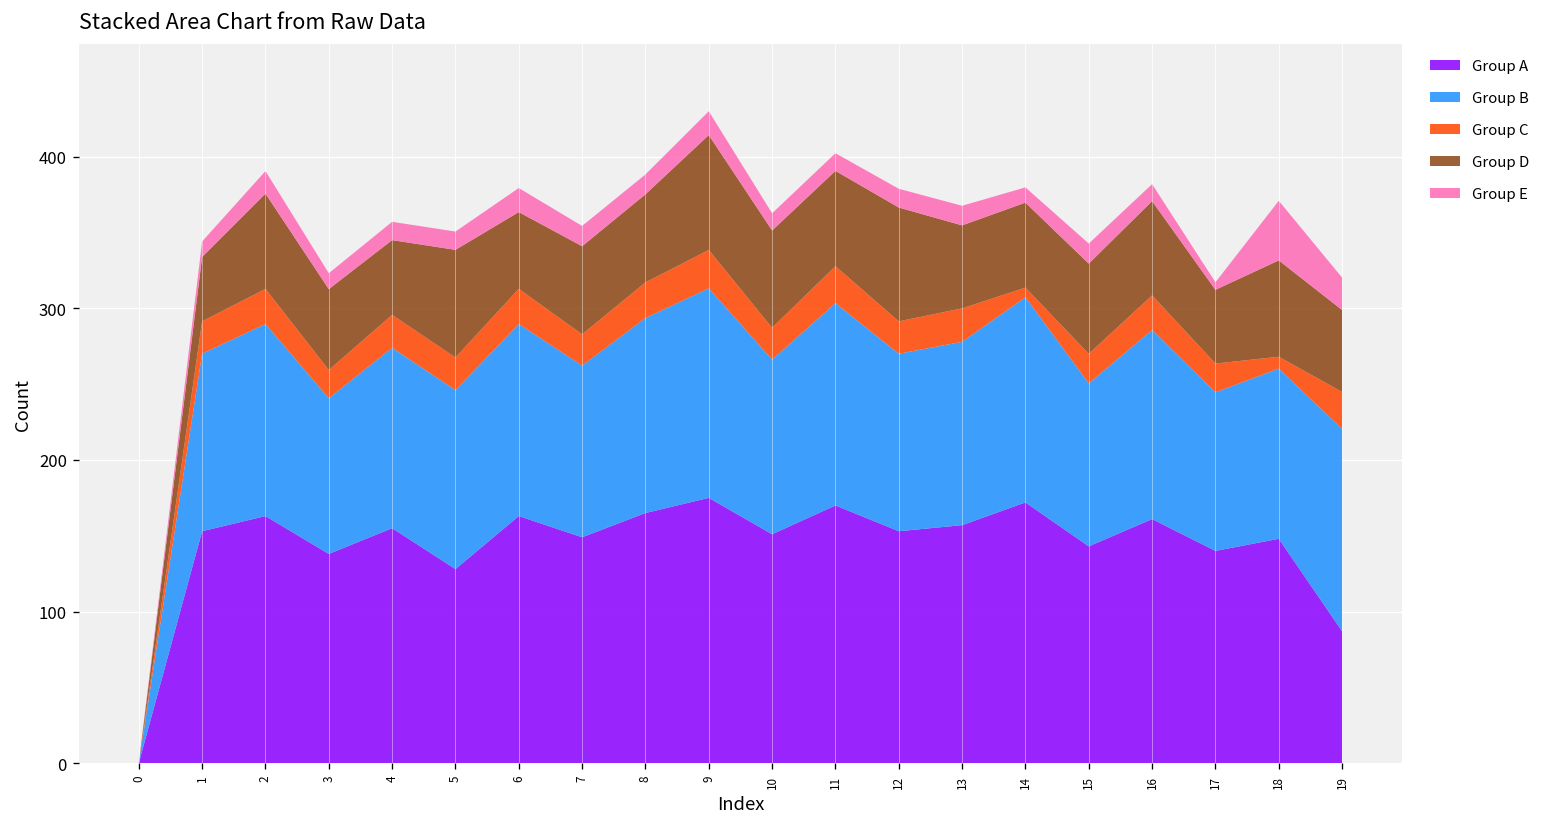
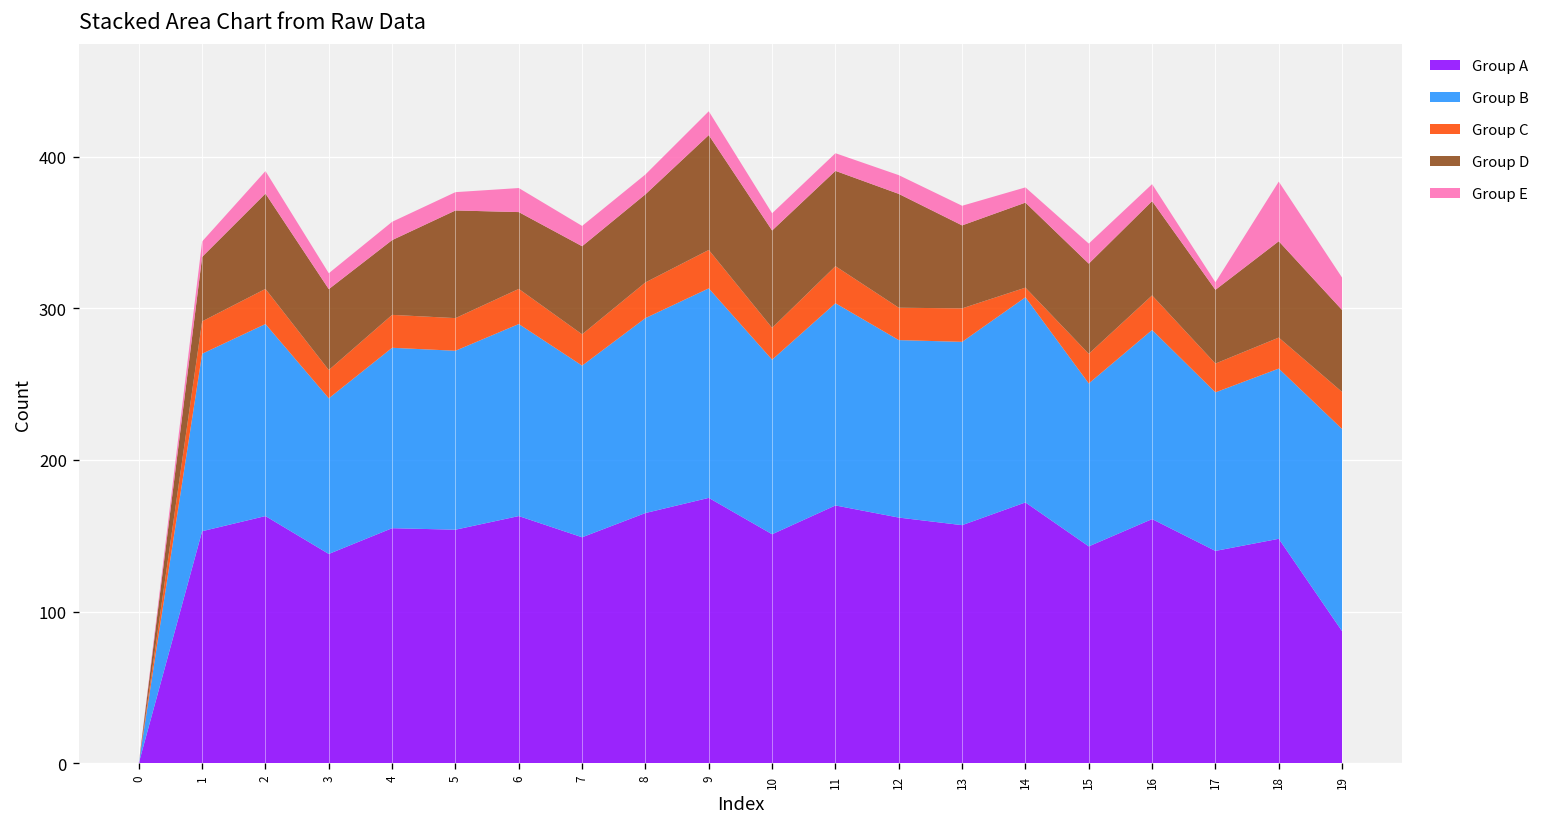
  {
    "Group A": {
      "1": 153,
      "2": 163,
      "3": 138,
      "4": 155,
-     "5": 128,
+     "5": 154,
      "6": 163,
      "7": 149,
      "8": 165,
      "9": 175,
      "10": 151,
      "11": 170,
-     "12": 153,
+     "12": 162,
      "13": 157,
      "14": 172,
      "15": 143,
      "16": 161,
      "17": 140,
      "18": 148,
      "19": 87
    },
    "Group B": {
      "1": 117,
      "2": 127,
      "3": 103,
      "4": 119,
      "5": 118,
      "6": 127,
      "7": 113,
      "8": 129,
      "9": 138,
      "10": 115,
      "11": 133,
      "12": 117,
      "13": 121,
      "14": 135,
      "15": 108,
      "16": 125,
      "17": 105,
      "18": 112,
      "19": 133
    },
    "Group C": {
      "1": 21,
      "2": 23,
      "3": 19,
      "4": 22,
      "5": 22,
      "6": 23,
      "7": 21,
      "8": 24,
      "9": 25,
      "10": 21,
      "11": 24,
      "12": 21,
      "13": 22,
      "14": 6,
      "15": 20,
      "16": 23,
      "17": 19,
-     "18": 8,
+     "18": 20,
      "19": 24
    },
    "Group D": {
      "1": 43,
      "2": 63,
      "3": 53,
      "4": 49,
      "5": 71,
      "6": 51,
      "7": 58,
      "8": 58,
      "9": 76,
      "10": 64,
      "11": 63,
      "12": 75,
      "13": 55,
      "14": 56,
      "15": 60,
      "16": 62,
      "17": 49,
      "18": 64,
      "19": 54
    },
    "Group E": {
      "1": 10,
      "2": 15,
      "3": 10,
      "4": 12,
      "5": 12,
      "6": 16,
      "7": 13,
      "8": 13,
      "9": 16,
      "10": 11,
      "11": 12,
      "12": 12,
      "13": 13,
      "14": 10,
      "15": 13,
      "16": 11,
      "17": 5,
      "18": 39,
      "19": 21
    }
  }
